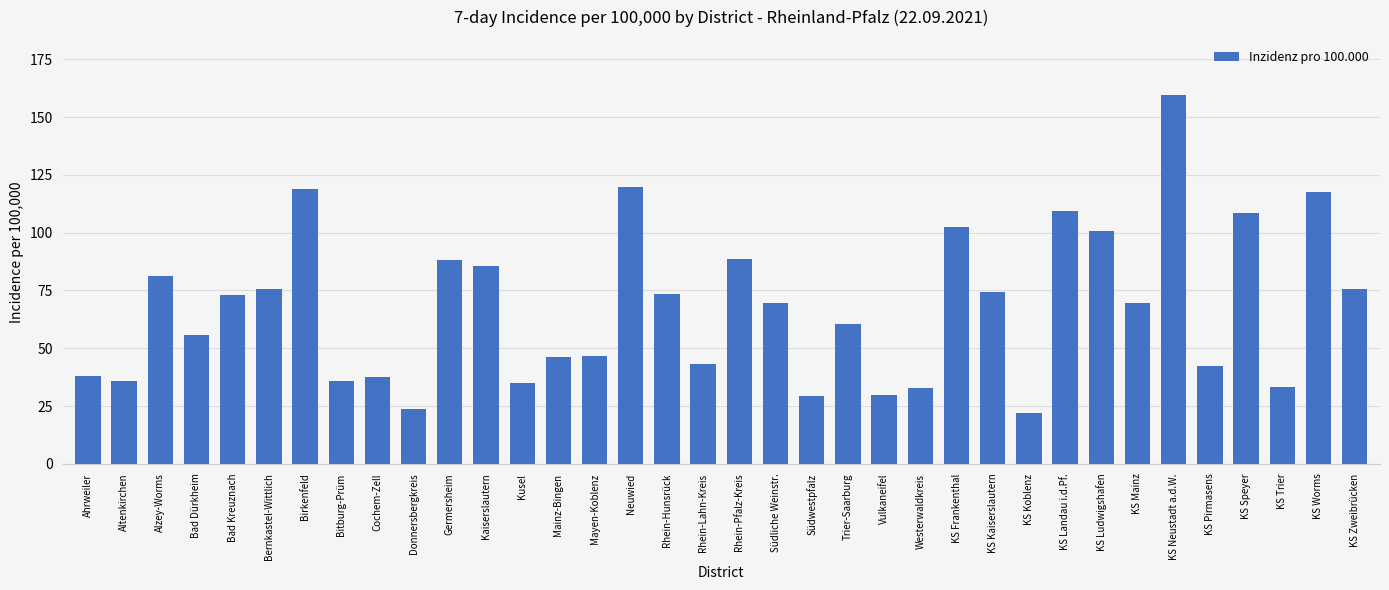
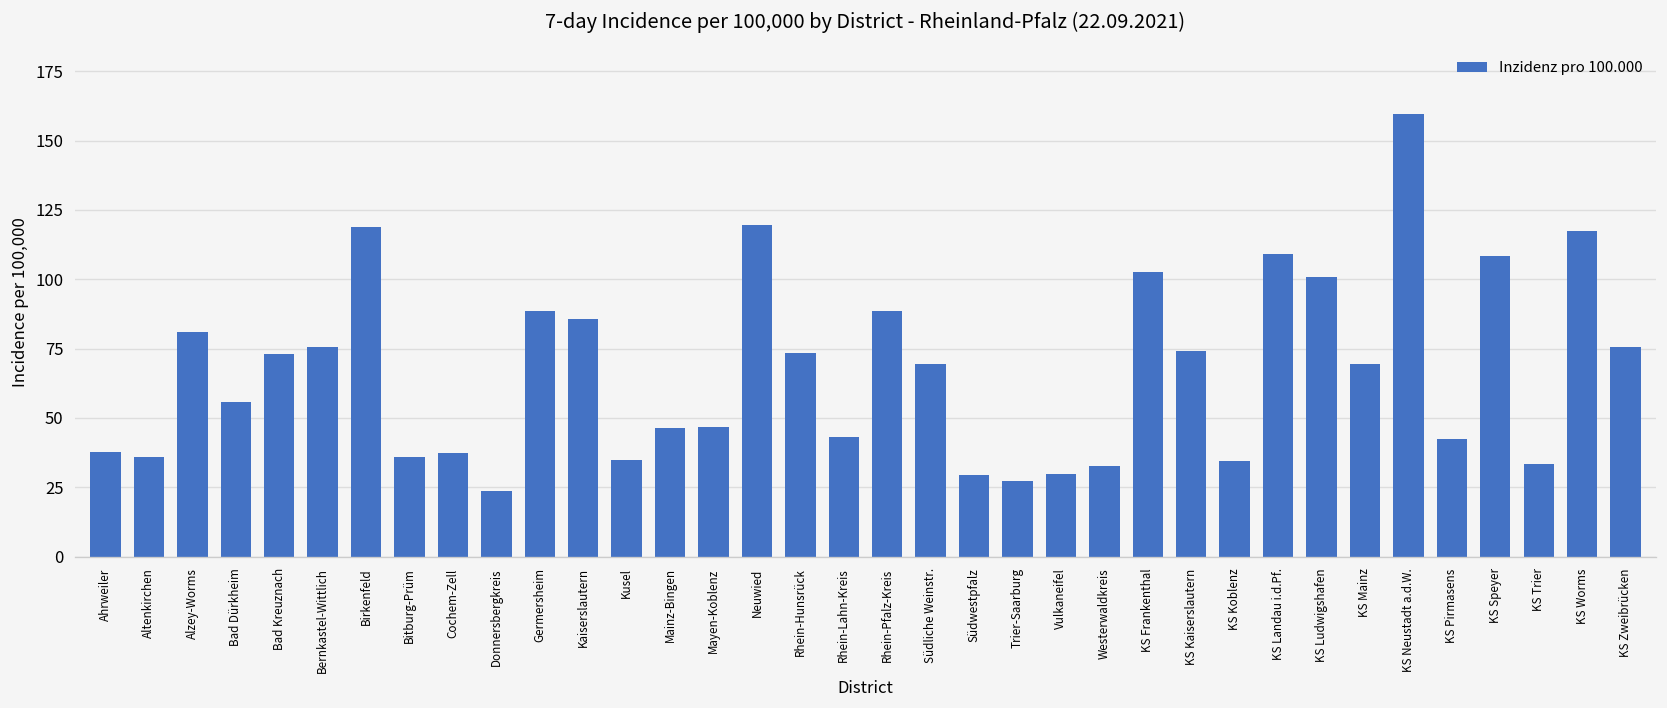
  {
    "Ahrweiler": 38,
    "Altenkirchen": 36,
    "Alzey-Worms": 81,
    "Bad Dürkheim": 56,
    "Bad Kreuznach": 73,
    "Bernkastel-Wittlich": 76,
    "Birkenfeld": 119,
    "Bitburg-Prüm": 36,
    "Cochem-Zell": 37,
    "Donnersbergkreis": 24,
    "Germersheim": 88,
    "Kaiserslautern": 86,
    "Kusel": 35,
    "Mainz-Bingen": 46,
    "Mayen-Koblenz": 47,
    "Neuwied": 120,
    "Rhein-Hunsrück": 74,
    "Rhein-Lahn-Kreis": 43,
    "Rhein-Pfalz-Kreis": 89,
    "Südliche Weinstr.": 69,
    "Südwestpfalz": 30,
-   "Trier-Saarburg": 60,
+   "Trier-Saarburg": 27,
    "Vulkaneifel": 30,
    "Westerwaldkreis": 33,
    "KS Frankenthal": 103,
    "KS Kaiserslautern": 74,
-   "KS Koblenz": 22,
+   "KS Koblenz": 34,
    "KS Landau i.d.Pf.": 109,
    "KS Ludwigshafen": 101,
    "KS Mainz": 70,
    "KS Neustadt a.d.W.": 160,
    "KS Pirmasens": 42,
    "KS Speyer": 108,
    "KS Trier": 33,
    "KS Worms": 117,
    "KS Zweibrücken": 76
  }
